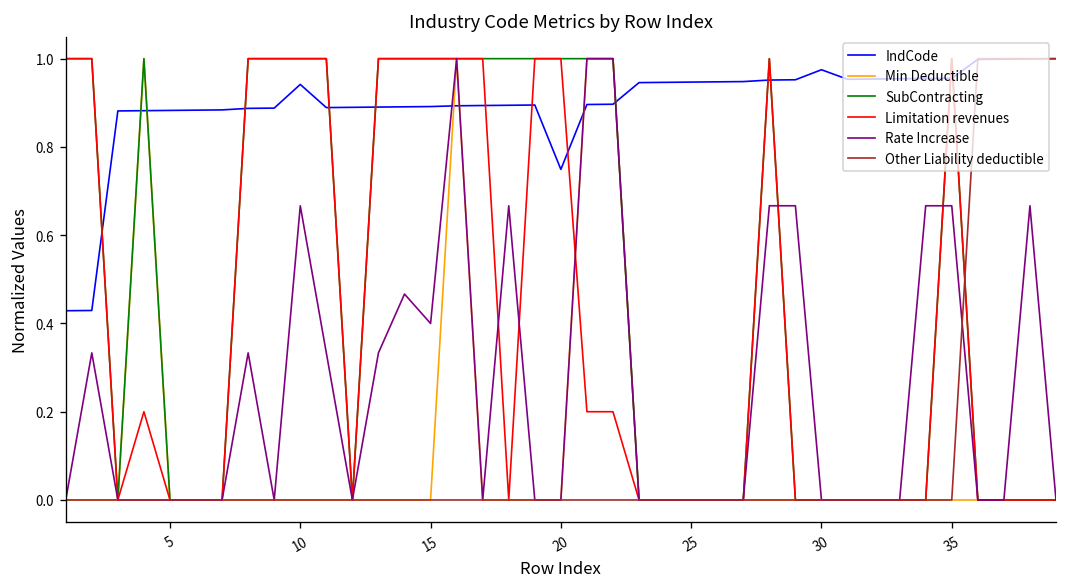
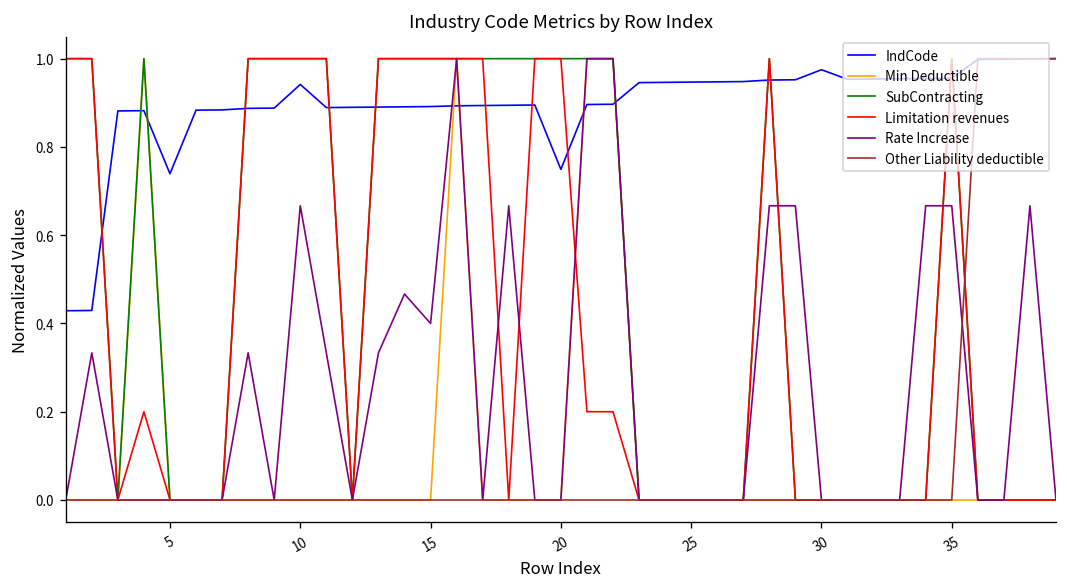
  {
    "IndCode": {
-     "5": 0.88,
+     "5": 0.74,
      "10": 0.94,
      "15": 0.89,
      "20": 0.75,
      "25": 0.95,
      "30": 0.97
    },
    "Rate Increase": {
      "10": 0.67,
      "15": 0.40,
      "35": 0.67
    }
  }
